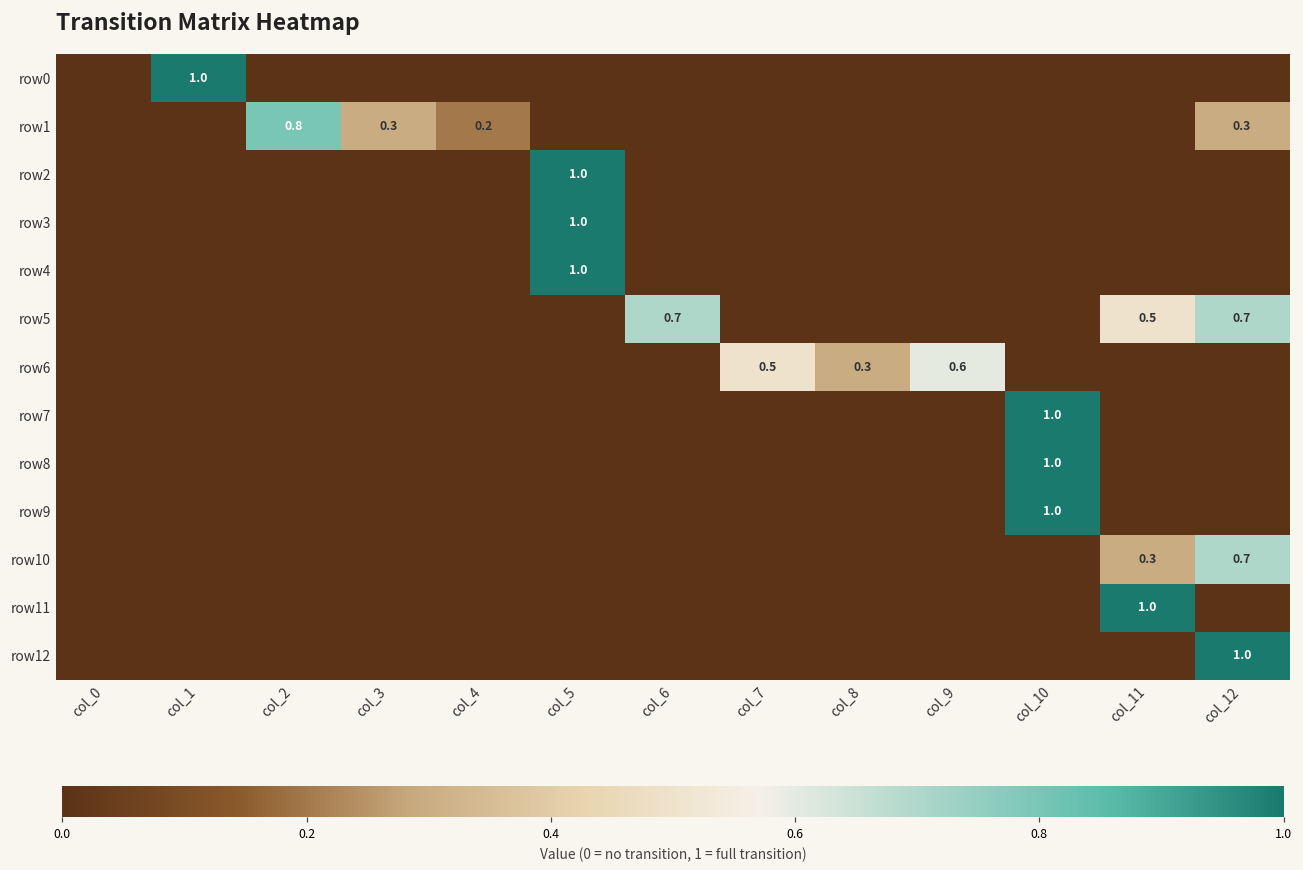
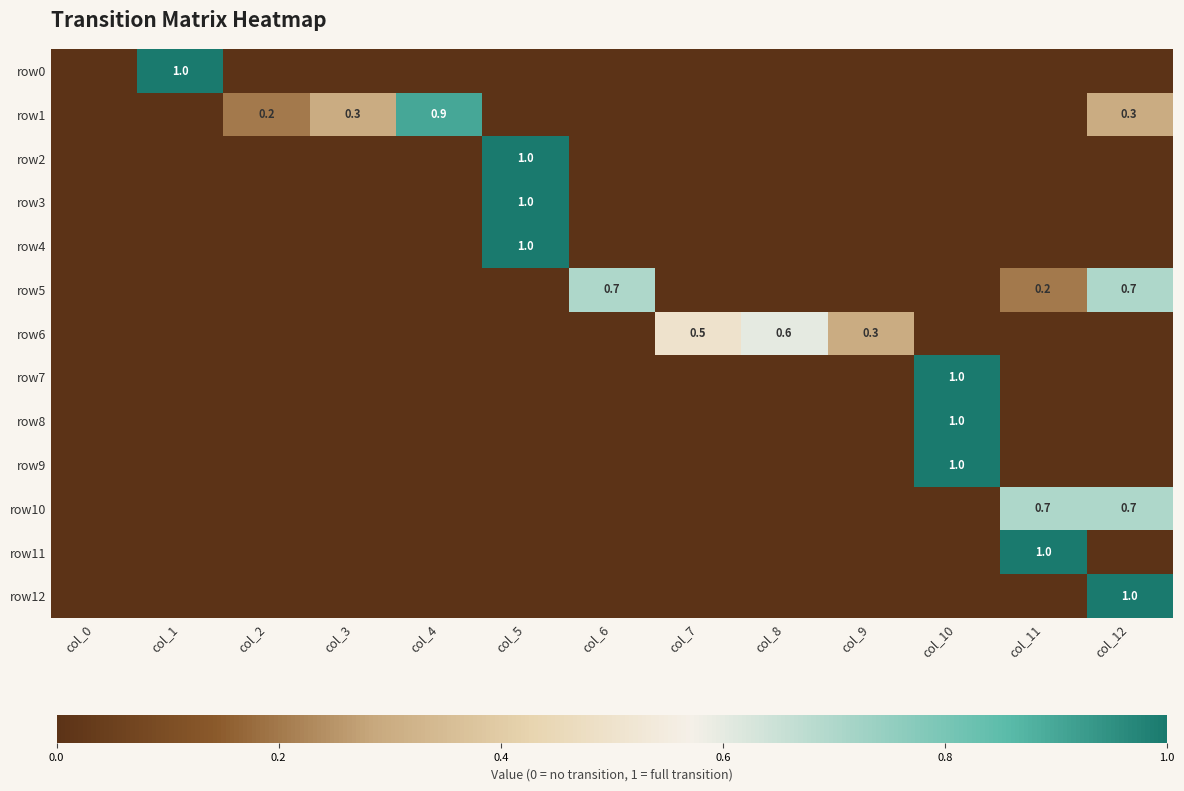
  {
    "row0": {
      "col_1": 1.0
    },
    "row1": {
-     "col_2": 0.8,
+     "col_2": 0.2,
      "col_3": 0.3,
-     "col_4": 0.2,
+     "col_4": 0.9,
      "col_12": 0.3
    },
    "row2": {
      "col_5": 1.0
    },
    "row3": {
      "col_5": 1.0
    },
    "row4": {
      "col_5": 1.0
    },
    "row5": {
      "col_6": 0.7,
-     "col_11": 0.5,
+     "col_11": 0.2,
      "col_12": 0.7
    },
    "row6": {
      "col_7": 0.5,
-     "col_8": 0.3,
-     "col_9": 0.6
+     "col_8": 0.6,
+     "col_9": 0.3
    },
    "row7": {
      "col_10": 1.0
    },
    "row8": {
      "col_10": 1.0
    },
    "row9": {
      "col_10": 1.0
    },
    "row10": {
-     "col_11": 0.3,
+     "col_11": 0.7,
      "col_12": 0.7
    },
    "row11": {
      "col_11": 1.0
    },
    "row12": {
      "col_12": 1.0
    }
  }
